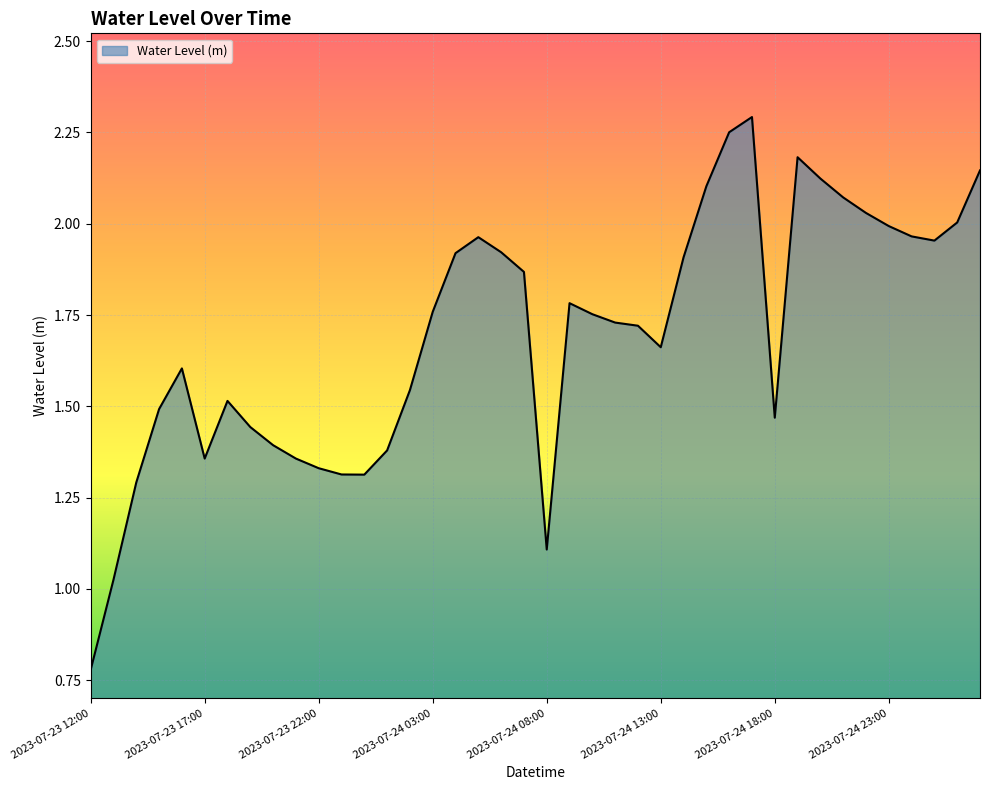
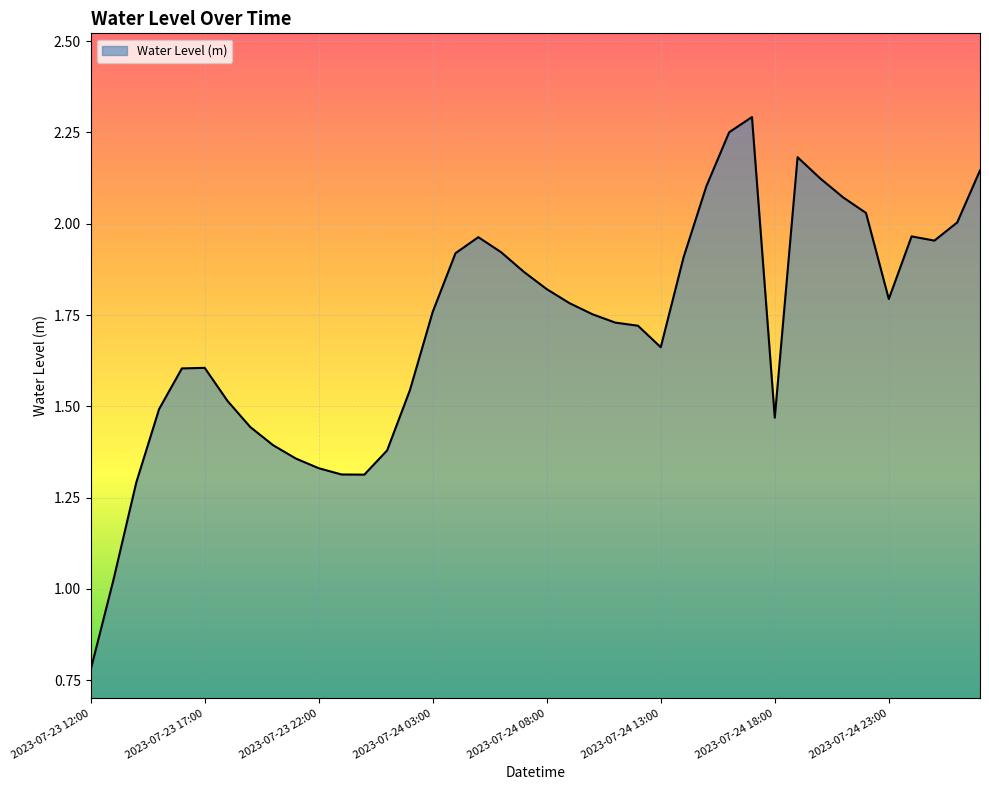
  {
    "2023-07-23 12:00": 0.78,
-   "2023-07-23 17:00": 1.36,
+   "2023-07-23 17:00": 1.61,
    "2023-07-23 22:00": 1.33,
    "2023-07-24 03:00": 1.76,
-   "2023-07-24 08:00": 1.11,
+   "2023-07-24 08:00": 1.82,
    "2023-07-24 13:00": 1.66,
    "2023-07-24 18:00": 1.47,
-   "2023-07-24 23:00": 1.99
+   "2023-07-24 23:00": 1.79
  }
